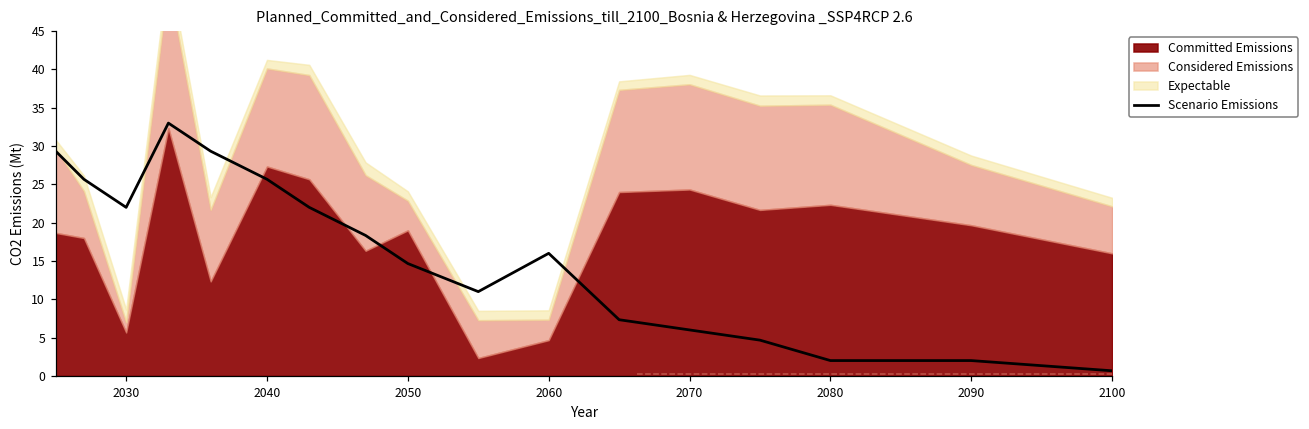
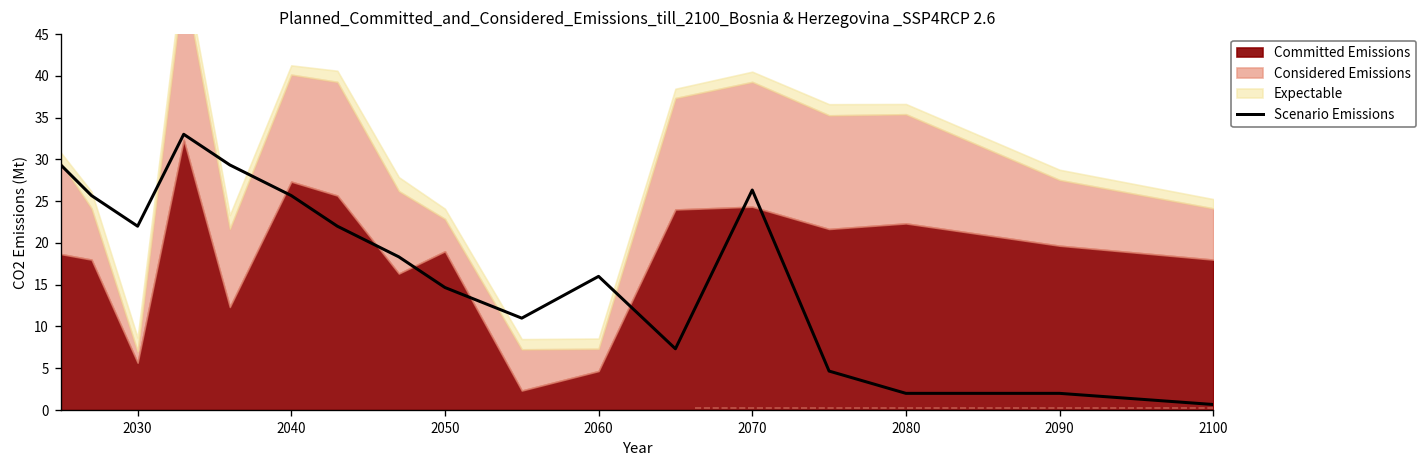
  {
    "Scenario Emissions": {
      "2030": 22,
      "2040": 26,
      "2050": 15,
      "2060": 16,
-     "2070": 6,
+     "2070": 26,
      "2080": 2,
      "2090": 2,
      "2100": 1
    },
    "Committed Emissions": {
      "2030": 6,
      "2040": 27,
      "2050": 19,
      "2060": 5,
      "2070": 24,
      "2080": 22,
      "2090": 20,
-     "2100": 16
+     "2100": 18
    },
    "Considered Emissions": {
      "2030": 1,
      "2040": 13,
      "2050": 4,
      "2060": 3,
-     "2070": 14,
+     "2070": 15,
      "2080": 13,
      "2090": 8,
      "2100": 6
    },
    "Expectable": {
      "2030": 2,
      "2040": 1,
      "2050": 1,
      "2060": 1,
      "2070": 1,
      "2080": 1,
      "2090": 1,
      "2100": 1
    }
  }
